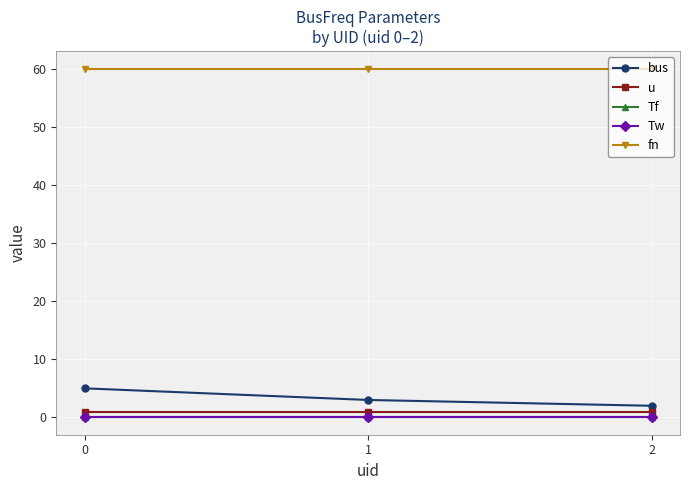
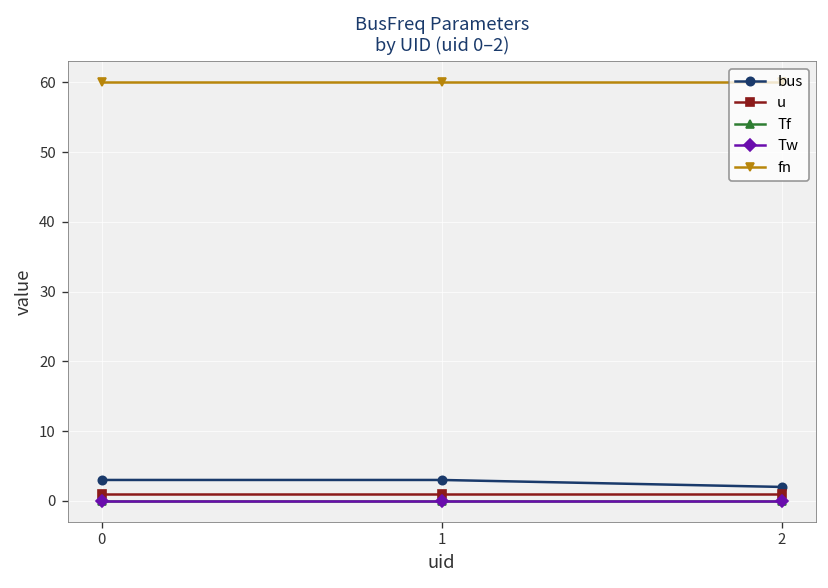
  {
    "bus": {
-     "0": 5,
+     "0": 3,
      "1": 3,
      "2": 2
    },
    "u": {
      "0": 1,
      "1": 1,
      "2": 1
    },
    "Tw": {
      "0": 0,
      "1": 0,
      "2": 0
    },
    "fn": {
      "0": 60,
      "1": 60
    }
  }
